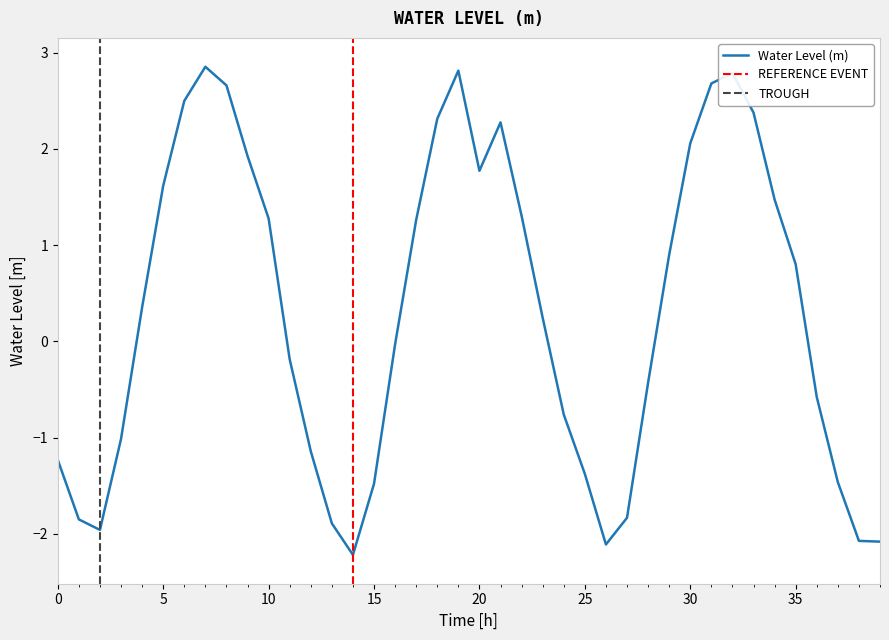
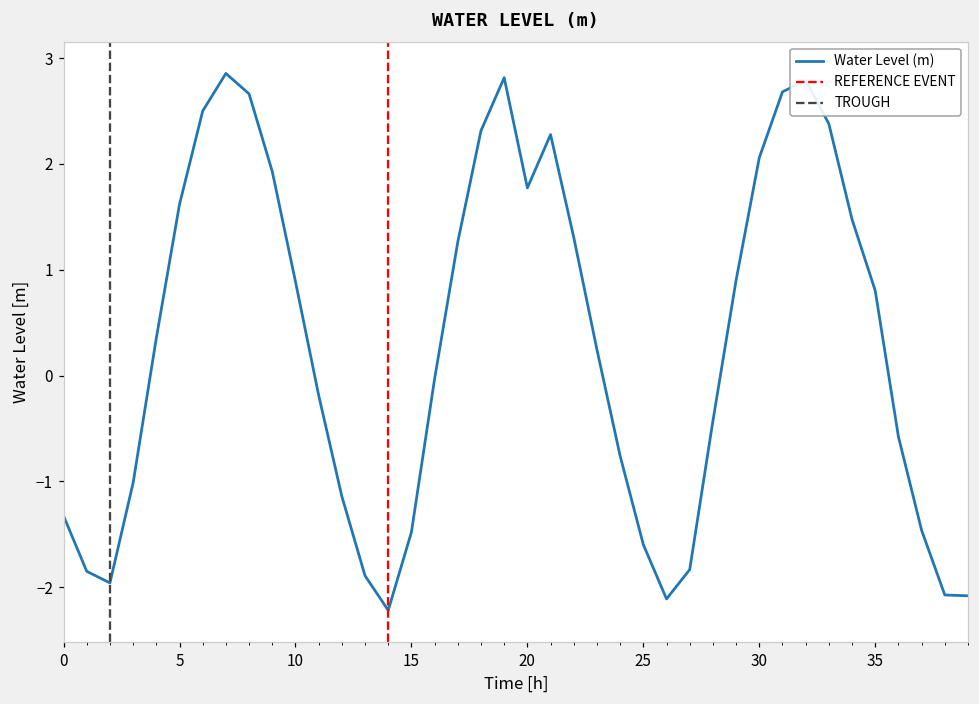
  {
-   "0": -1.2,
+   "0": -1.3,
    "5": 1.6,
-   "10": 1.3,
+   "10": 0.9,
    "15": -1.5,
    "20": 1.8,
-   "25": -1.4,
+   "25": -1.6,
    "30": 2.1,
    "35": 0.8
  }
